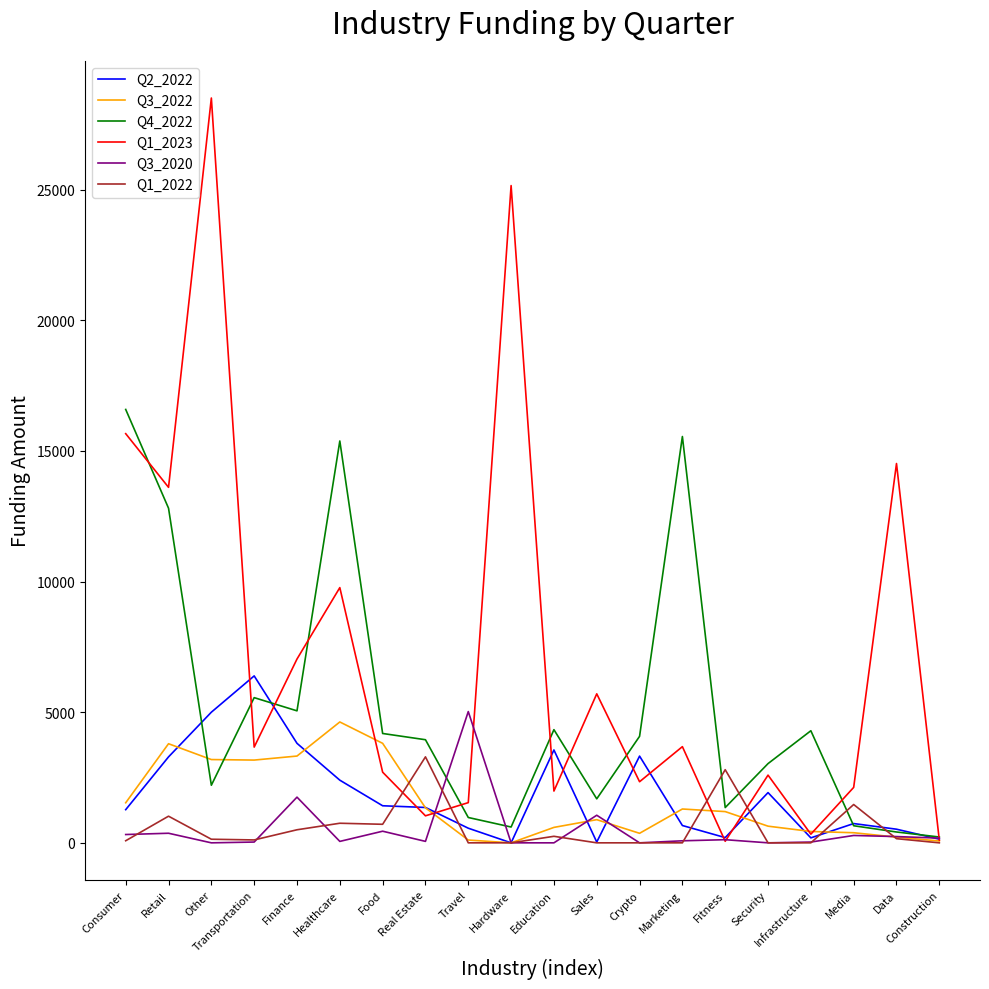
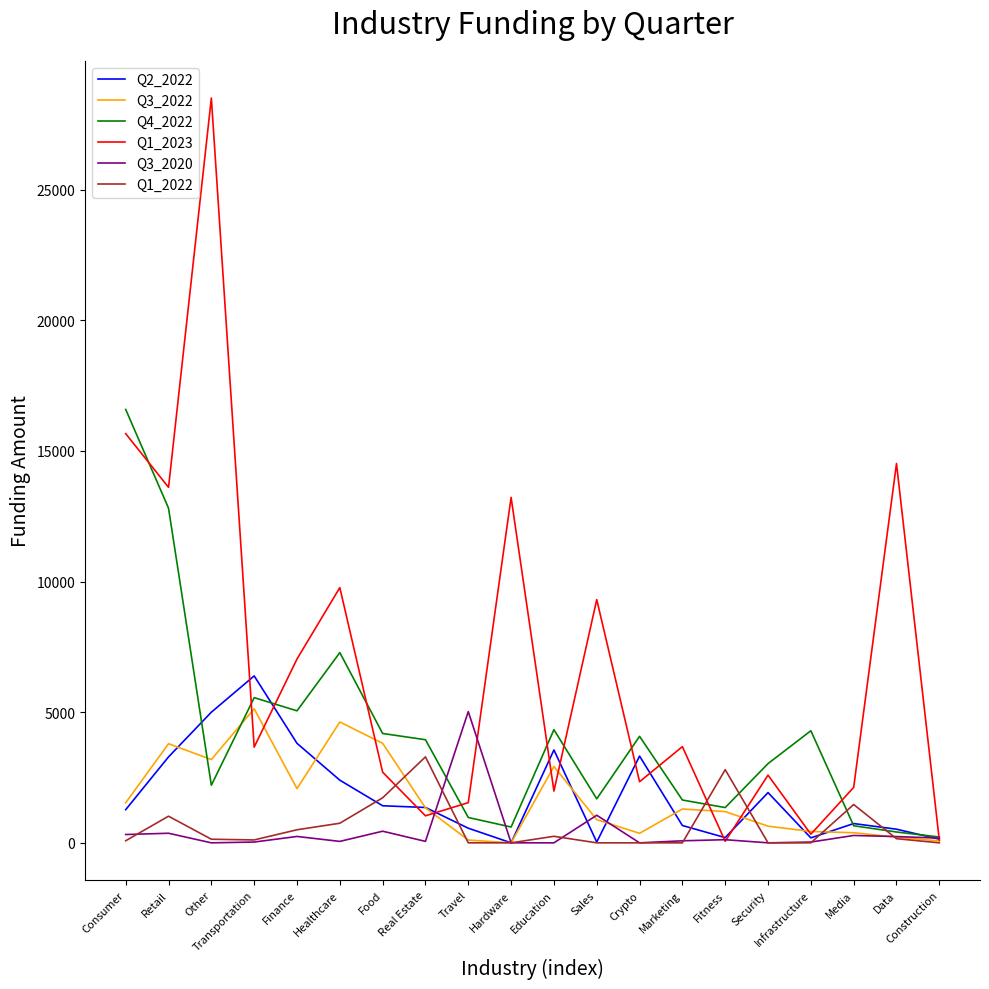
  {
    "Q2_2022": {
      "Consumer": 1300,
      "Retail": 3300,
      "Other": 5000,
      "Transportation": 6400,
      "Finance": 3800,
      "Healthcare": 2400,
      "Food": 1400,
      "Travel": 600,
      "Education": 3600,
      "Crypto": 3300,
      "Marketing": 700,
      "Security": 1900,
      "Infrastructure": 200,
      "Data": 500
    },
    "Q3_2022": {
      "Consumer": 1500,
      "Retail": 3800,
      "Other": 3200,
-     "Transportation": 3200,
-     "Finance": 3300,
+     "Transportation": 5100,
+     "Finance": 2100,
      "Healthcare": 4600,
      "Food": 3800,
      "Travel": 100,
-     "Education": 600,
+     "Education": 2900,
      "Sales": 900,
      "Crypto": 400,
      "Marketing": 1300,
      "Fitness": 1200,
      "Security": 600,
      "Infrastructure": 400,
      "Media": 400
    },
    "Q4_2022": {
      "Consumer": 16600,
      "Retail": 12800,
      "Other": 2200,
      "Transportation": 5600,
      "Finance": 5100,
-     "Healthcare": 15400,
+     "Healthcare": 7300,
      "Food": 4200,
      "Real Estate": 3900,
      "Travel": 1000,
      "Hardware": 600,
      "Education": 4300,
      "Sales": 1700,
      "Crypto": 4100,
-     "Marketing": 15600,
+     "Marketing": 1600,
      "Fitness": 1400,
      "Security": 3000,
      "Infrastructure": 4300,
      "Data": 400
    },
    "Q1_2023": {
      "Consumer": 15700,
      "Retail": 13600,
      "Other": 28500,
      "Transportation": 3700,
      "Finance": 7000,
      "Healthcare": 9800,
      "Food": 2700,
      "Real Estate": 1000,
      "Travel": 1500,
-     "Hardware": 25200,
+     "Hardware": 13200,
      "Education": 2000,
-     "Sales": 5700,
+     "Sales": 9300,
      "Crypto": 2300,
      "Marketing": 3700,
      "Security": 2600,
      "Infrastructure": 300,
      "Media": 2100,
      "Data": 14500
    },
    "Q3_2020": {
      "Consumer": 300,
      "Retail": 400,
      "Other": 0,
-     "Finance": 1700,
+     "Finance": 200,
      "Healthcare": 100,
      "Food": 400,
      "Real Estate": 100,
      "Travel": 5000,
      "Education": 0,
      "Sales": 1100,
      "Media": 300
    },
    "Q1_2022": {
      "Consumer": 100,
      "Retail": 1000,
      "Other": 100,
      "Finance": 500,
      "Healthcare": 800,
-     "Food": 700,
+     "Food": 1700,
      "Real Estate": 3300,
      "Travel": 0,
      "Education": 300,
      "Fitness": 2800,
      "Media": 1500
    }
  }
